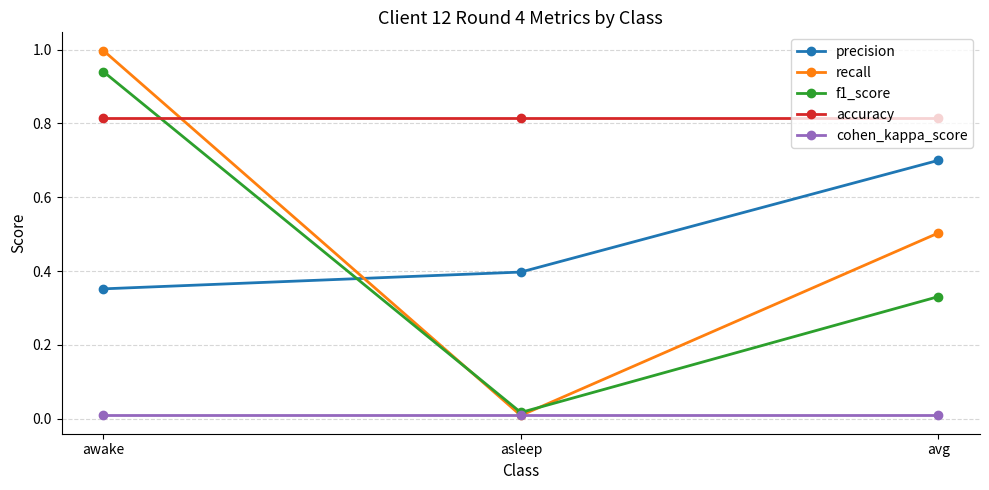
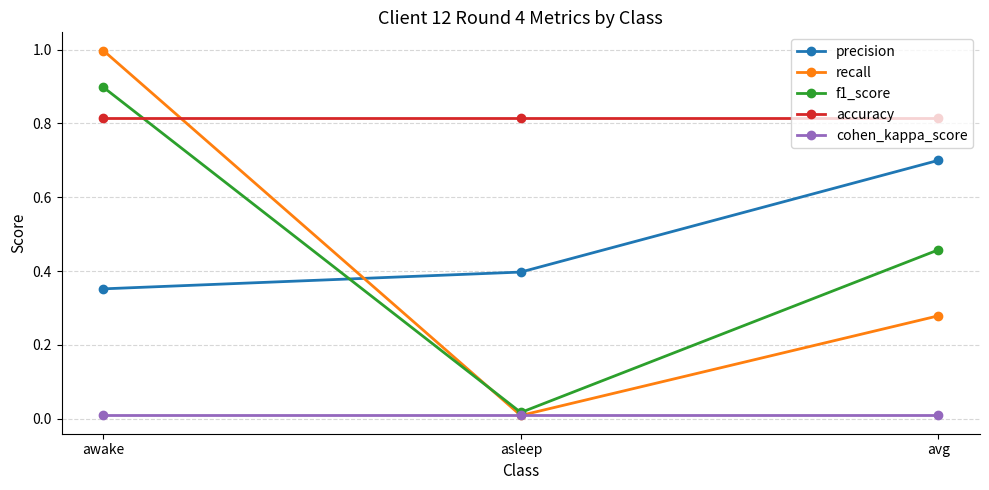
  {
    "precision": {
      "awake": 0.35,
      "asleep": 0.40,
      "avg": 0.70
    },
    "recall": {
      "awake": 1.00,
-     "avg": 0.50
+     "avg": 0.28
    },
    "f1_score": {
-     "awake": 0.94,
+     "awake": 0.90,
      "asleep": 0.02,
-     "avg": 0.33
+     "avg": 0.46
    },
    "accuracy": {
      "awake": 0.81,
      "asleep": 0.81
    },
    "cohen_kappa_score": {
      "awake": 0.01,
      "avg": 0.01
    }
  }
